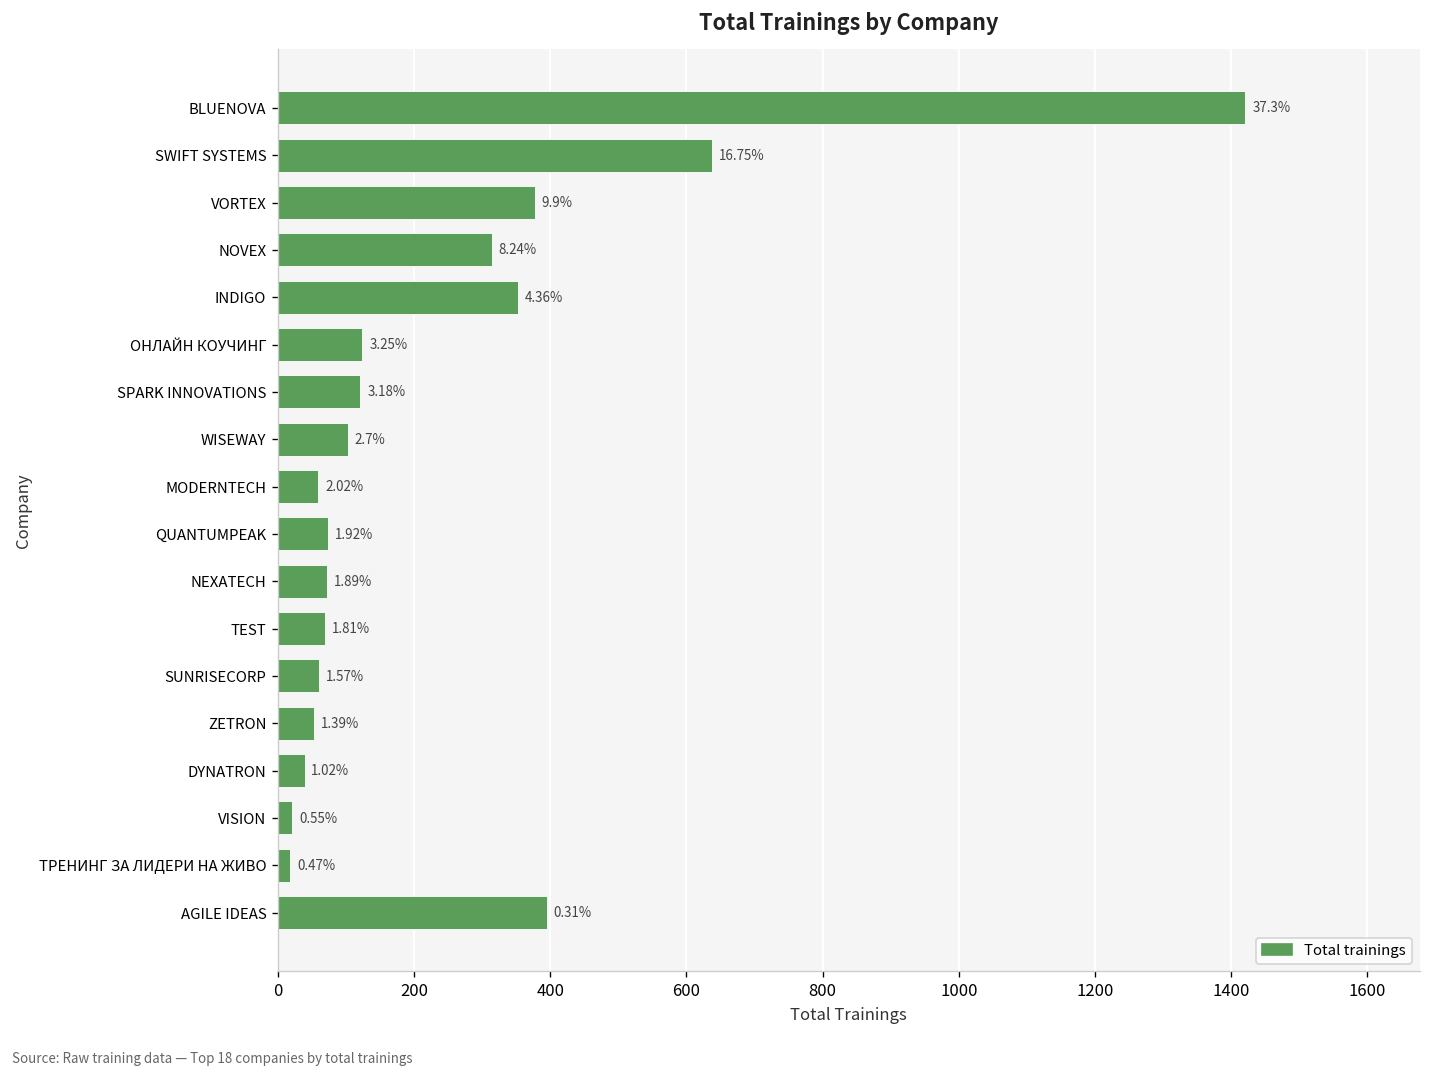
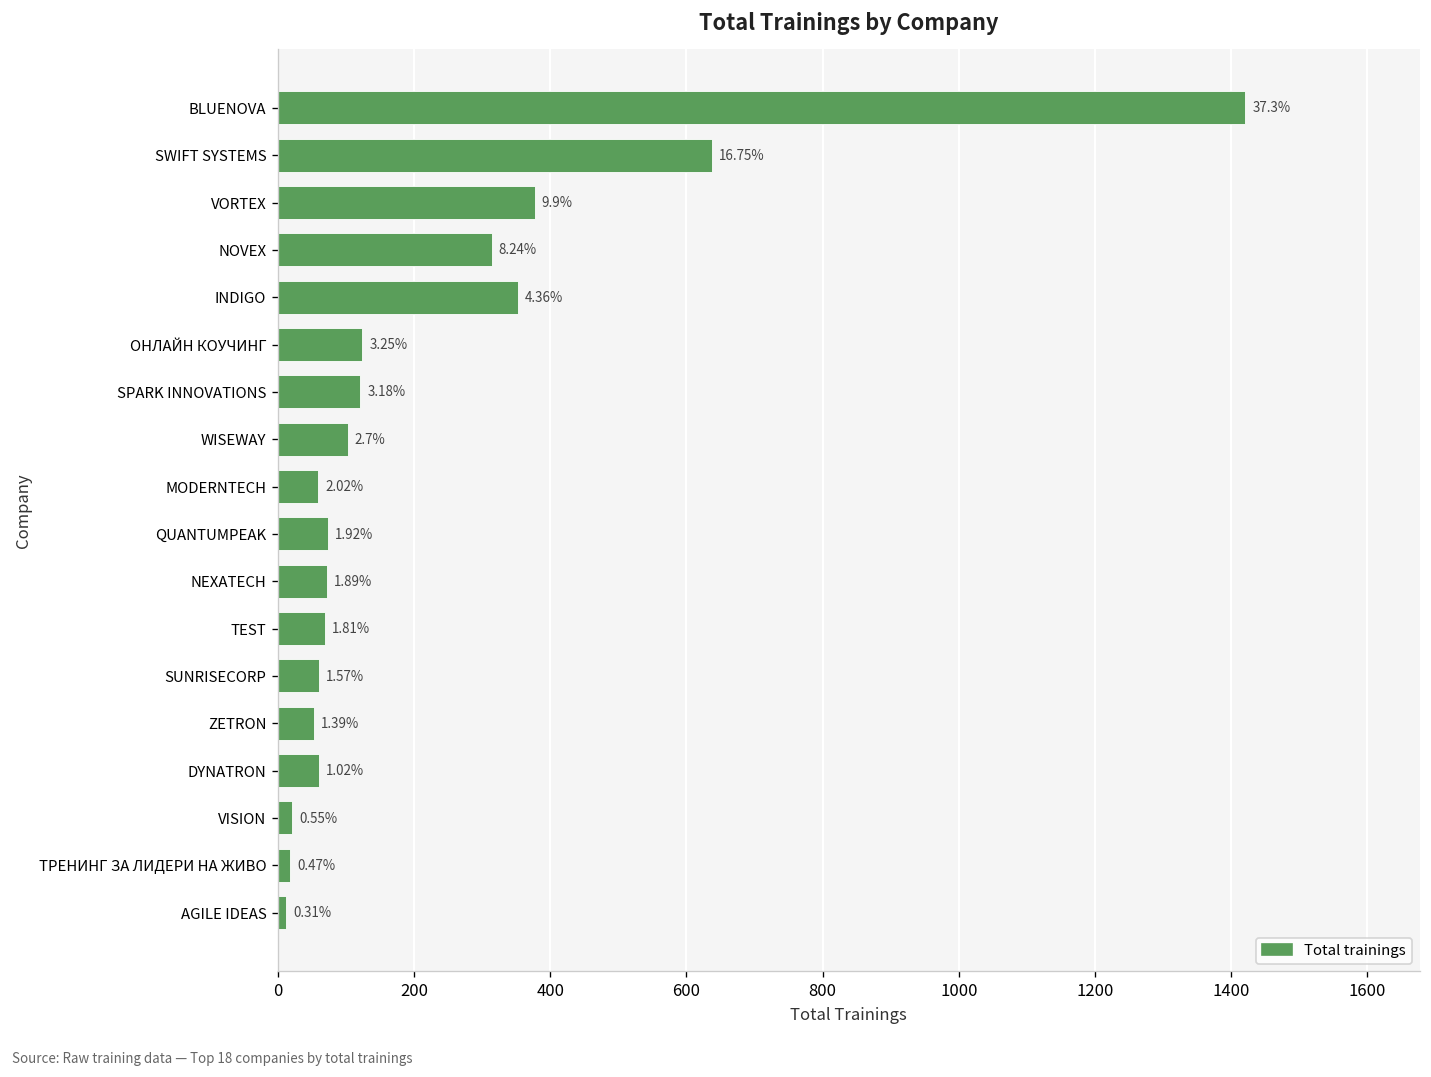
  {
-   "DYNATRON": 40,
-   "AGILE IDEAS": 400
+   "DYNATRON": 60,
+   "AGILE IDEAS": 10
  }
